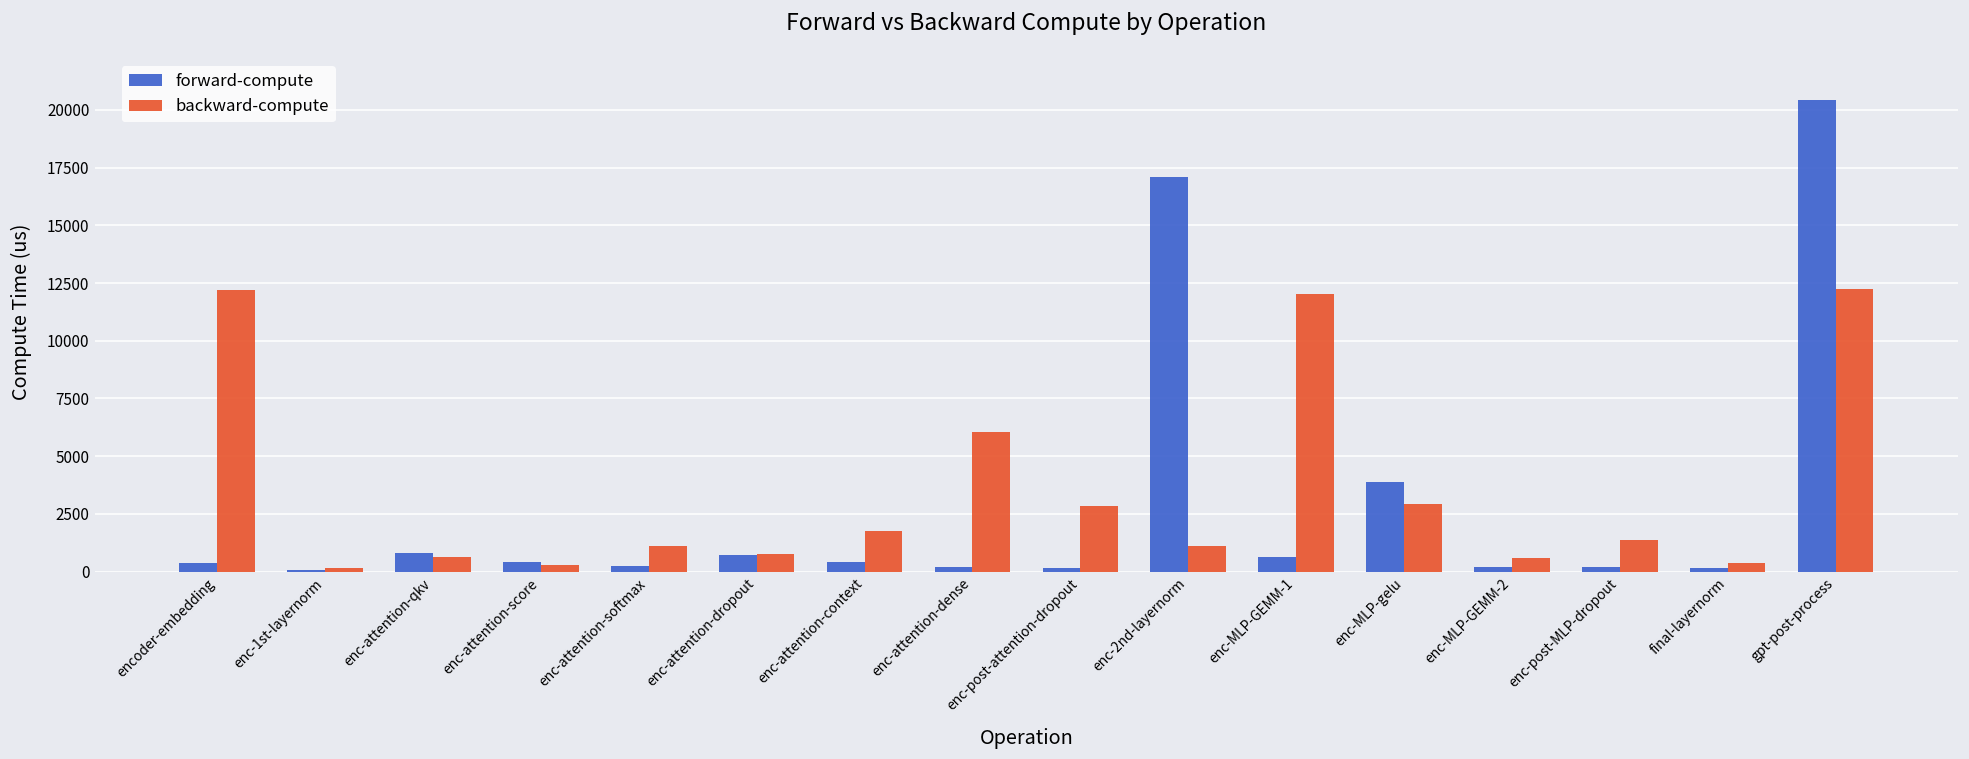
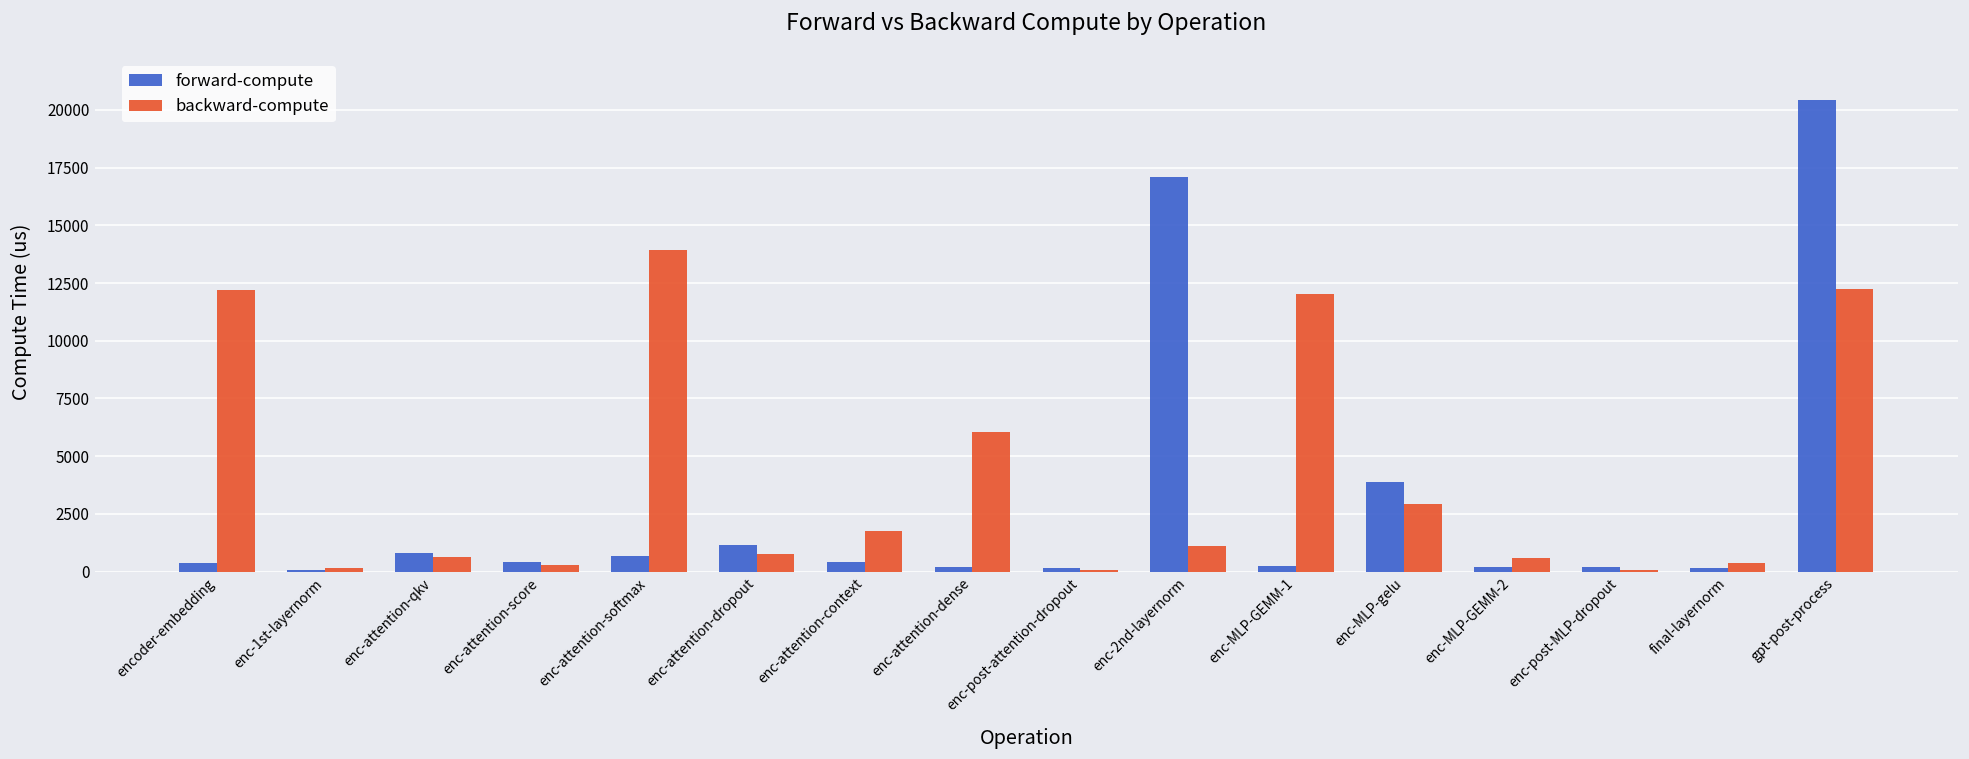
  {
    "forward-compute": {
      "encoder-embedding": 400,
      "enc-attention-qkv": 800,
      "enc-attention-score": 400,
-     "enc-attention-softmax": 200,
-     "enc-attention-dropout": 700,
+     "enc-attention-softmax": 700,
+     "enc-attention-dropout": 1100,
      "enc-attention-context": 400,
      "enc-attention-dense": 200,
      "enc-post-attention-dropout": 200,
      "enc-2nd-layernorm": 17100,
-     "enc-MLP-GEMM-1": 600,
+     "enc-MLP-GEMM-1": 300,
      "enc-MLP-gelu": 3900,
      "enc-MLP-GEMM-2": 200,
      "enc-post-MLP-dropout": 200,
      "final-layernorm": 100,
      "gpt-post-process": 20400
    },
    "backward-compute": {
      "encoder-embedding": 12200,
      "enc-1st-layernorm": 100,
      "enc-attention-qkv": 600,
      "enc-attention-score": 300,
-     "enc-attention-softmax": 1100,
+     "enc-attention-softmax": 14000,
      "enc-attention-dropout": 800,
      "enc-attention-context": 1700,
      "enc-attention-dense": 6000,
-     "enc-post-attention-dropout": 2800,
+     "enc-post-attention-dropout": 100,
      "enc-2nd-layernorm": 1100,
      "enc-MLP-GEMM-1": 12000,
      "enc-MLP-gelu": 2900,
      "enc-MLP-GEMM-2": 600,
-     "enc-post-MLP-dropout": 1400,
+     "enc-post-MLP-dropout": 100,
      "final-layernorm": 400,
      "gpt-post-process": 12200
    }
  }
